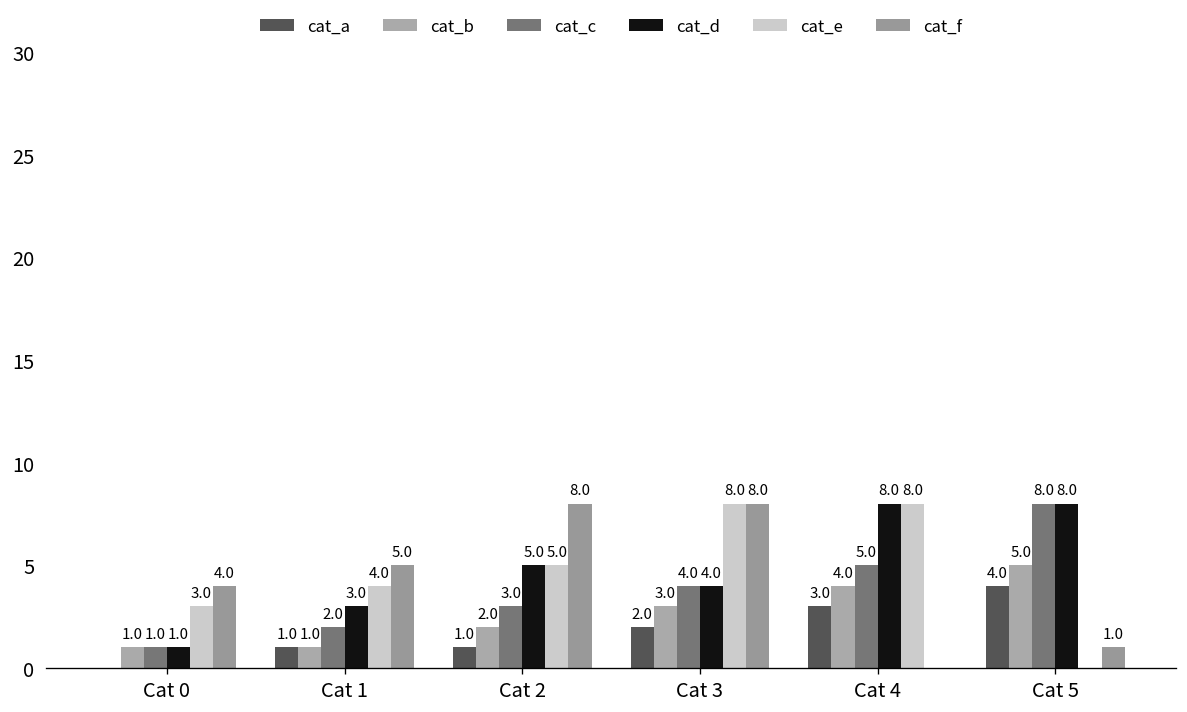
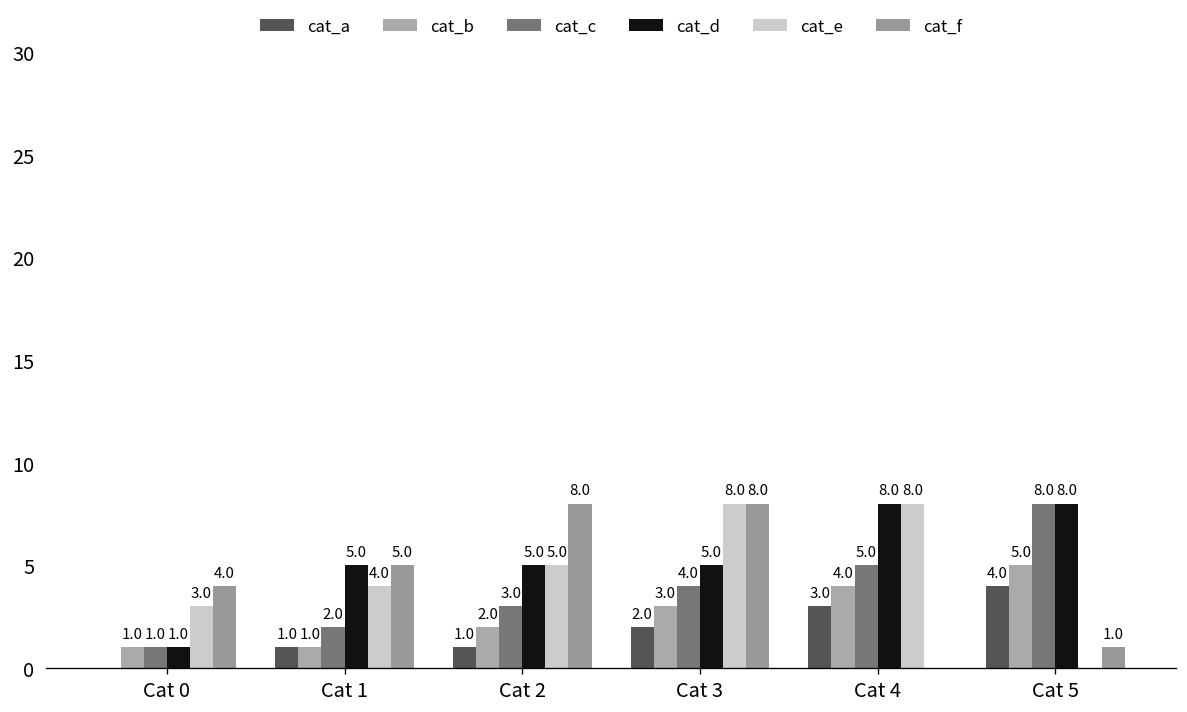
  {
    "cat_d": {
      "Cat 0": 1.0,
-     "Cat 1": 3.0,
+     "Cat 1": 5.0,
      "Cat 2": 5.0,
-     "Cat 3": 4.0,
+     "Cat 3": 5.0,
      "Cat 4": 8.0,
      "Cat 5": 8.0
    }
  }
